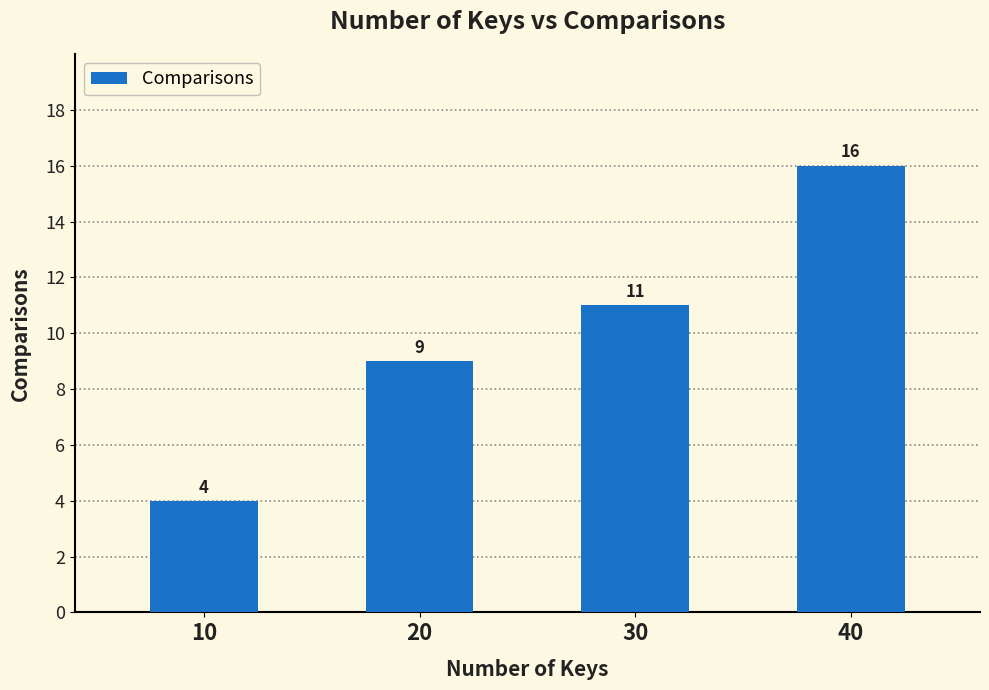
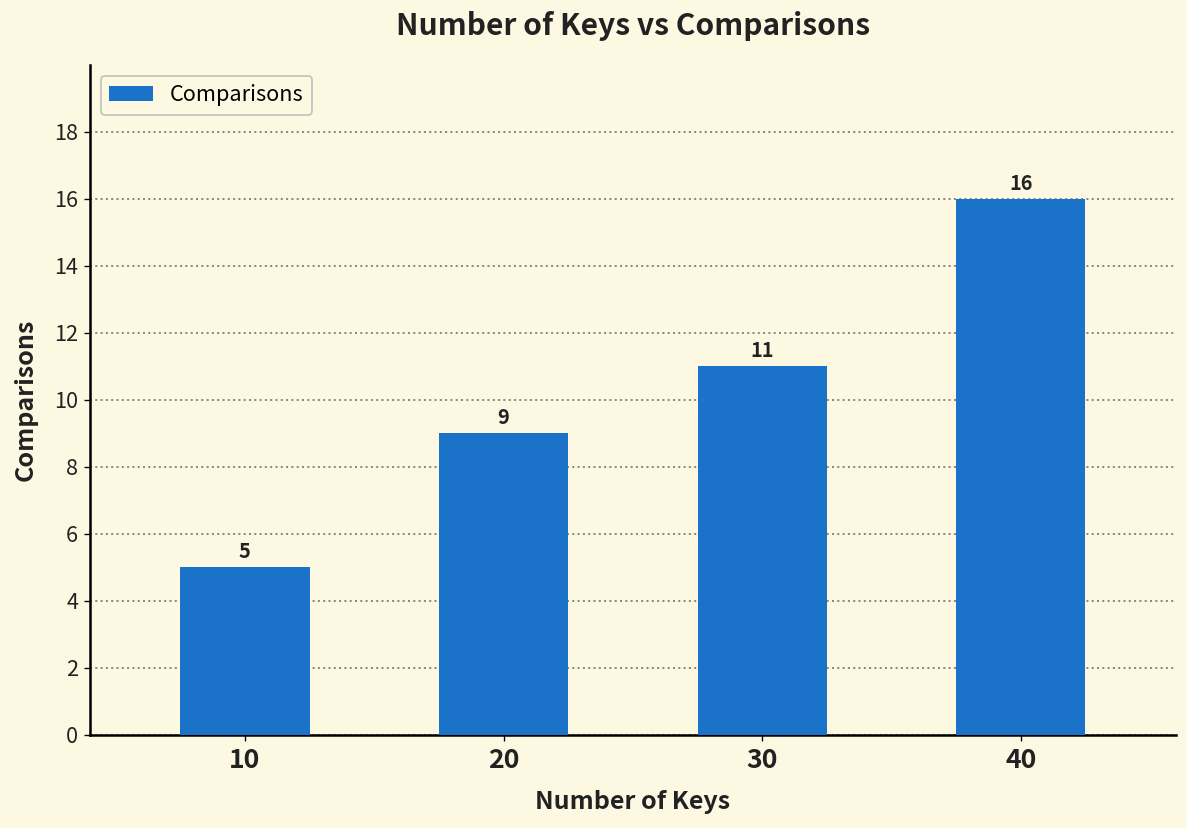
  {
-   "10": 4,
+   "10": 5,
    "20": 9,
    "30": 11,
    "40": 16
  }
